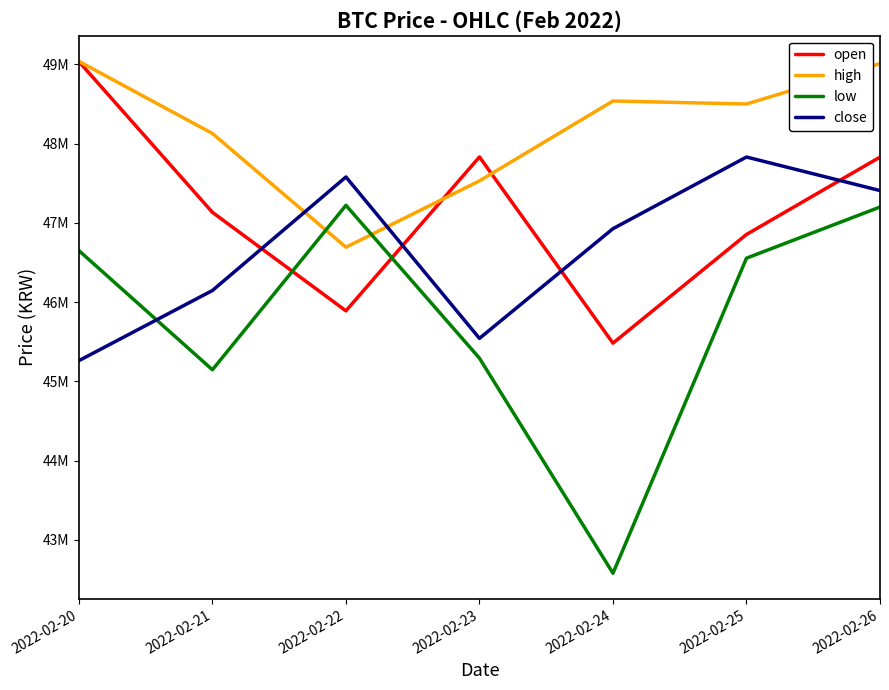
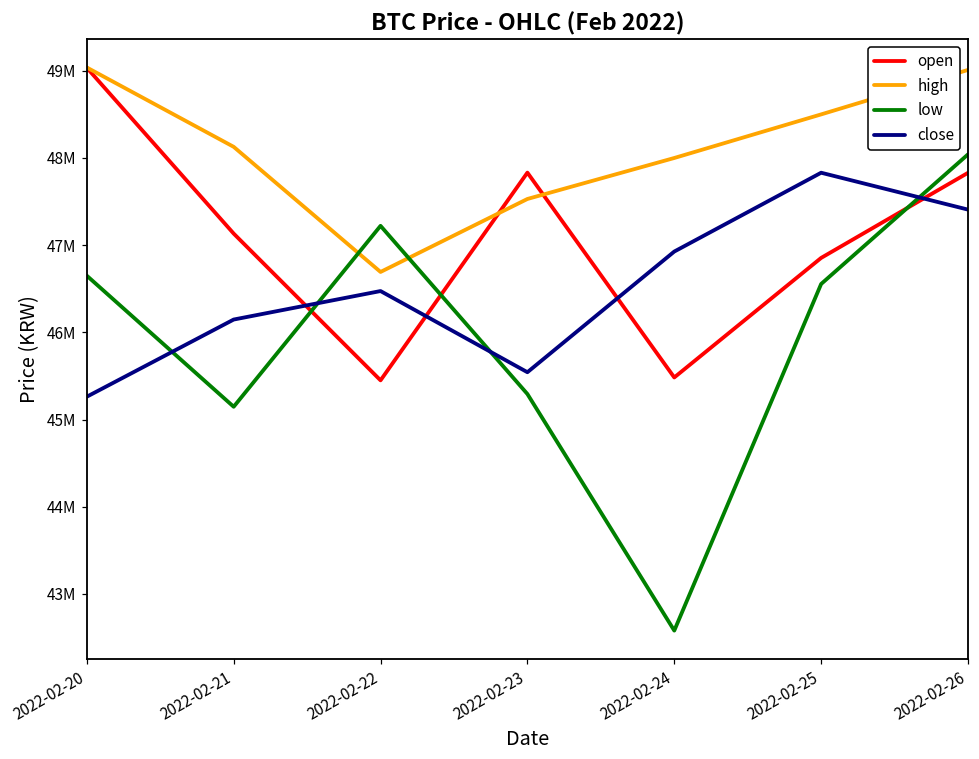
  {
    "open": {
      "2022-02-21": 47100000,
-     "2022-02-22": 45900000,
+     "2022-02-22": 45500000,
      "2022-02-23": 47800000,
      "2022-02-24": 45500000,
      "2022-02-25": 46900000,
      "2022-02-26": 47800000
    },
    "high": {
      "2022-02-21": 48100000,
      "2022-02-22": 46700000,
      "2022-02-23": 47500000,
-     "2022-02-24": 48500000,
+     "2022-02-24": 48000000,
      "2022-02-25": 48500000,
      "2022-02-26": 49000000
    },
    "low": {
      "2022-02-20": 46700000,
      "2022-02-21": 45100000,
      "2022-02-22": 47200000,
      "2022-02-23": 45300000,
      "2022-02-24": 42600000,
      "2022-02-25": 46600000,
-     "2022-02-26": 47200000
+     "2022-02-26": 48000000
    },
    "close": {
      "2022-02-20": 45300000,
      "2022-02-21": 46100000,
-     "2022-02-22": 47600000,
+     "2022-02-22": 46500000,
      "2022-02-23": 45500000,
      "2022-02-24": 46900000,
      "2022-02-25": 47800000,
      "2022-02-26": 47400000
    }
  }
